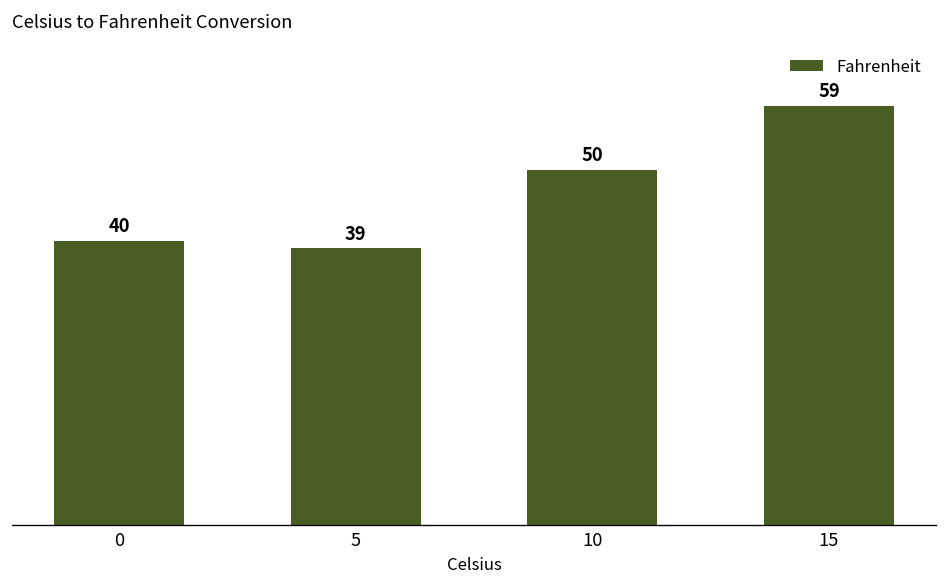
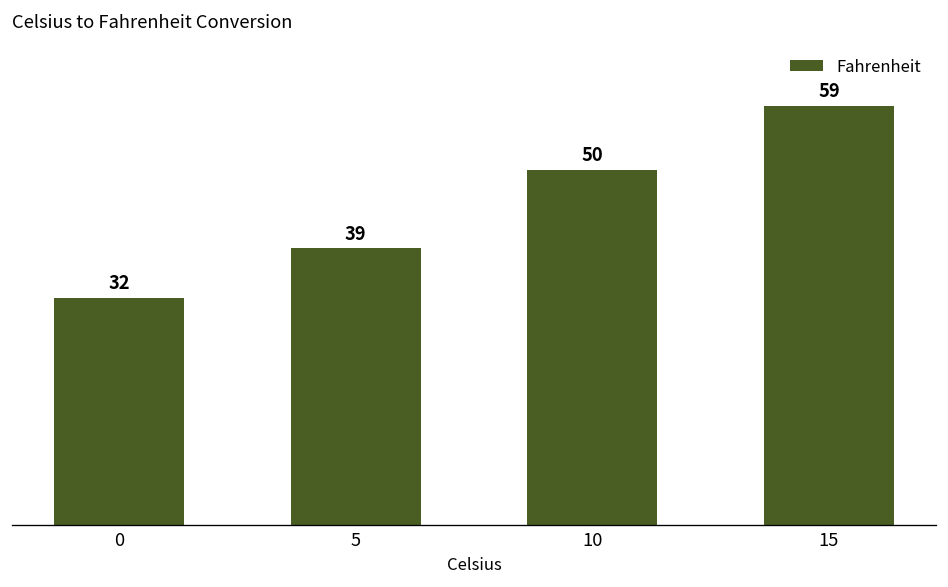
  {
-   "0": 40,
+   "0": 32,
    "5": 39,
    "10": 50,
    "15": 59
  }
